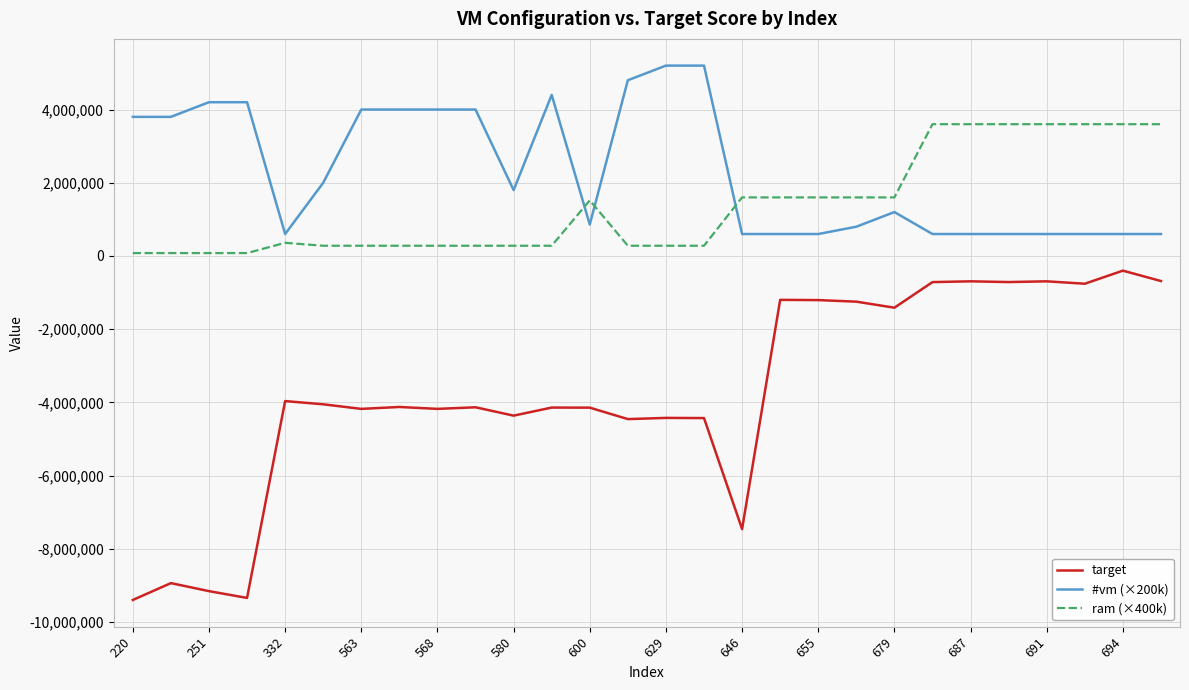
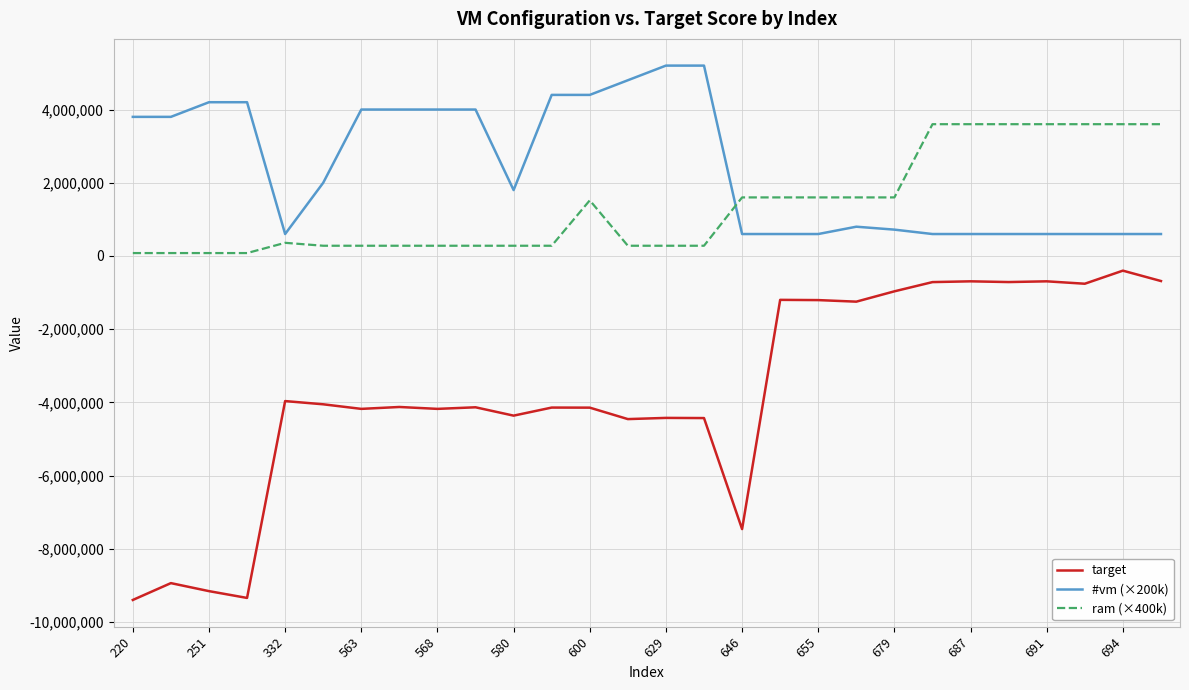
  {
    "target": {
      "220": "-9,400,000",
      "251": "-9,200,000",
      "332": "-4,000,000",
      "563": "-4,200,000",
      "568": "-4,200,000",
      "580": "-4,400,000",
      "600": "-4,100,000",
      "629": "-4,400,000",
      "646": "-7,500,000",
      "655": "-1,200,000",
-     "679": "-1,400,000",
+     "679": "-1,000,000",
      "687": "-700,000",
      "691": "-700,000",
      "694": "-400,000"
    },
    "#vm (×200k)": {
      "220": "3,800,000",
      "251": "4,200,000",
      "332": "600,000",
      "563": "4,000,000",
      "568": "4,000,000",
      "580": "1,800,000",
-     "600": "900,000",
+     "600": "4,400,000",
      "629": "5,200,000",
      "646": "600,000",
      "655": "600,000",
-     "679": "1,200,000",
+     "679": "700,000",
      "687": "600,000",
      "691": "600,000",
      "694": "600,000"
    },
    "ram (×400k)": {
      "220": "100,000",
      "251": "100,000",
      "332": "400,000",
      "563": "300,000",
      "568": "300,000",
      "580": "300,000",
      "600": "1,500,000",
      "629": "300,000",
      "646": "1,600,000",
      "655": "1,600,000",
      "679": "1,600,000",
      "687": "3,600,000",
      "691": "3,600,000",
      "694": "3,600,000"
    }
  }
